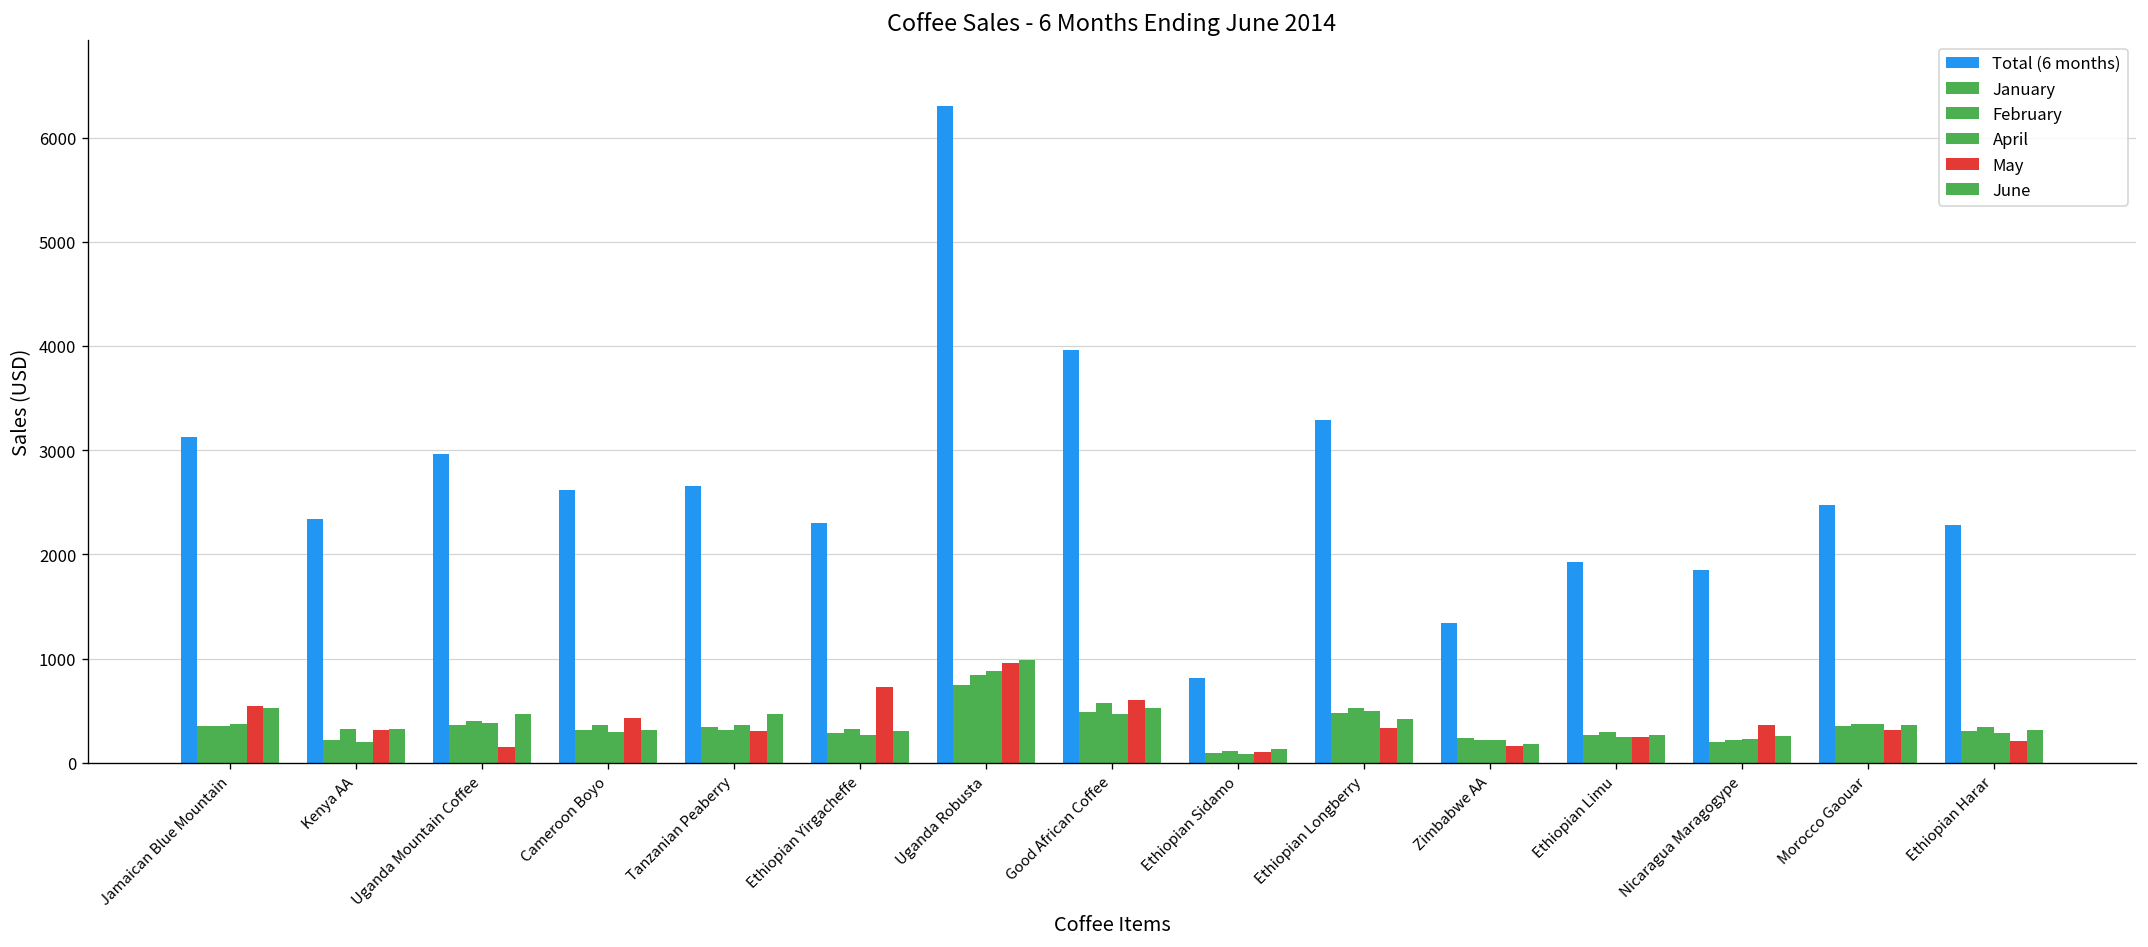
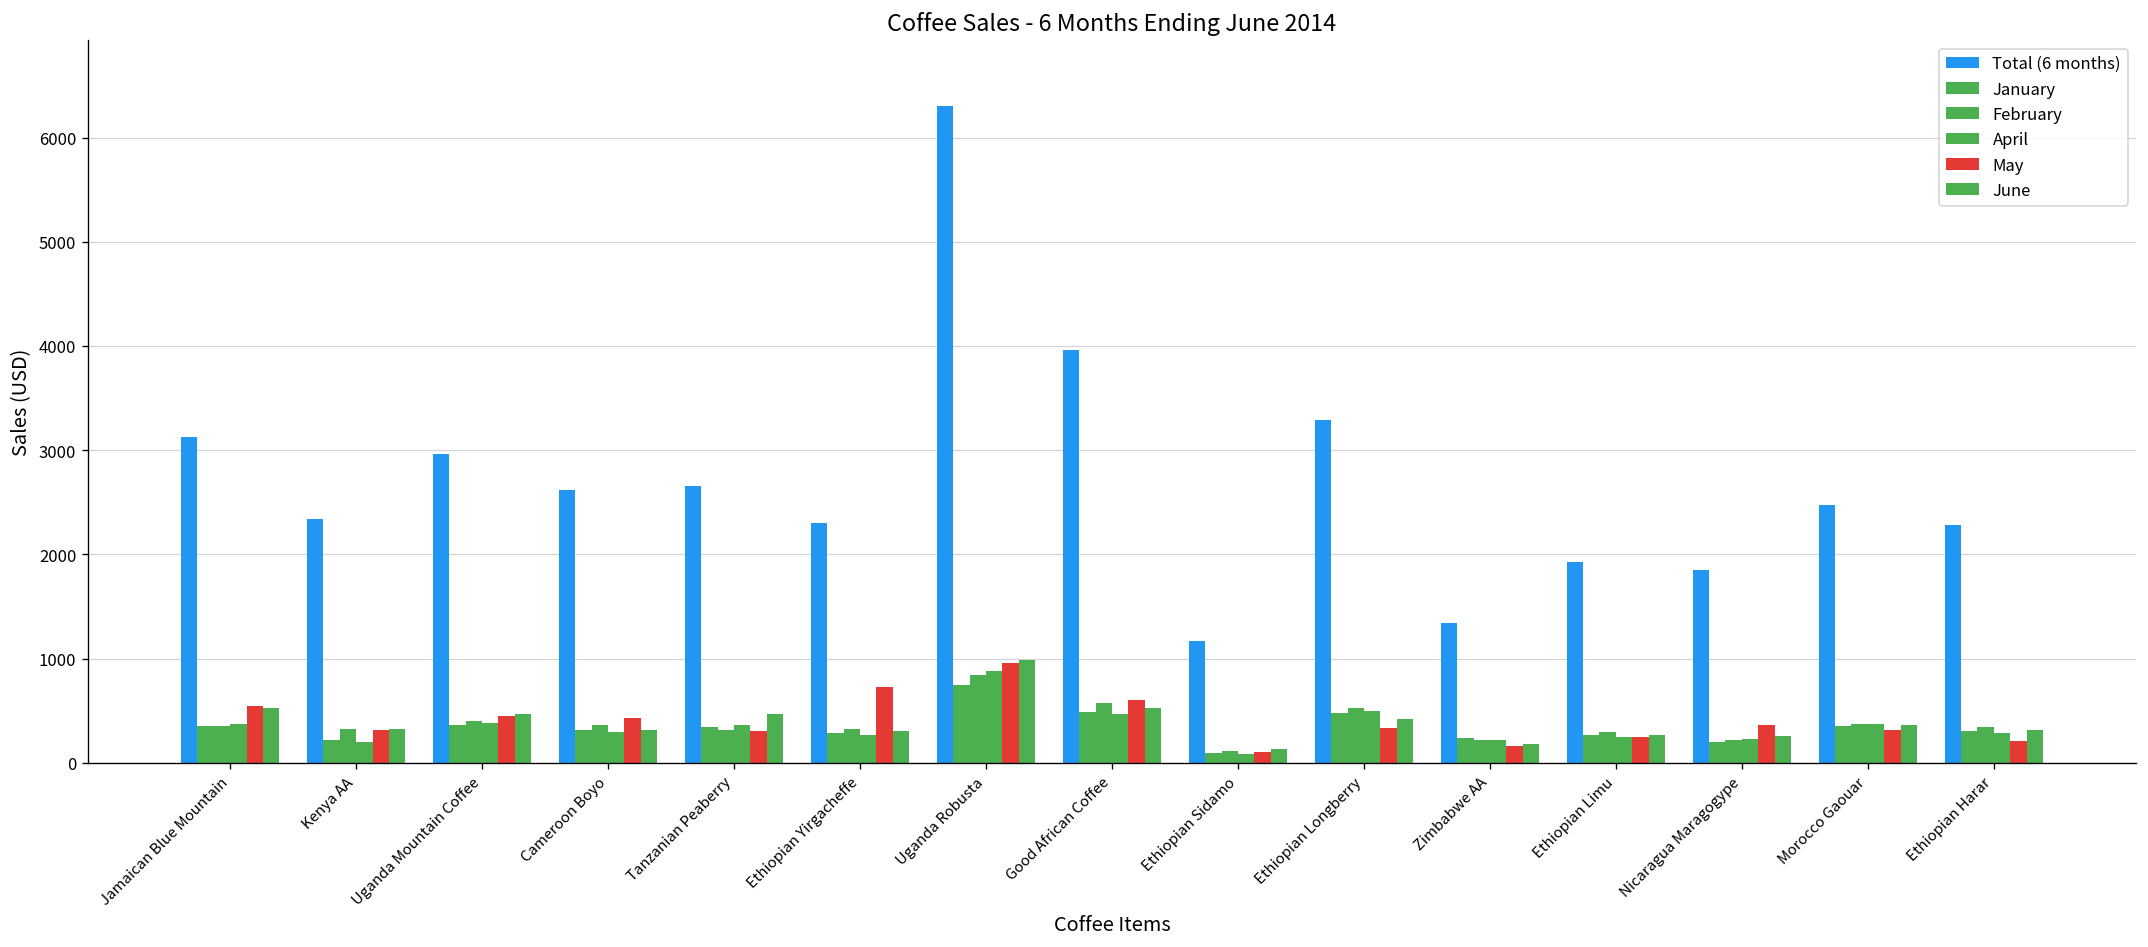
  {
    "Total (6 months)": {
      "Jamaican Blue Mountain": 3100,
      "Kenya AA": 2300,
      "Uganda Mountain Coffee": 3000,
      "Cameroon Boyo": 2600,
      "Tanzanian Peaberry": 2700,
      "Ethiopian Yirgacheffe": 2300,
      "Uganda Robusta": 6300,
      "Good African Coffee": 4000,
-     "Ethiopian Sidamo": 800,
+     "Ethiopian Sidamo": 1200,
      "Ethiopian Longberry": 3300,
      "Zimbabwe AA": 1300,
      "Ethiopian Limu": 1900,
      "Nicaragua Maragogype": 1900,
      "Morocco Gaouar": 2500,
      "Ethiopian Harar": 2300
    },
    "May": {
      "Jamaican Blue Mountain": 500,
      "Kenya AA": 300,
-     "Uganda Mountain Coffee": 200,
+     "Uganda Mountain Coffee": 500,
      "Cameroon Boyo": 400,
      "Tanzanian Peaberry": 300,
      "Ethiopian Yirgacheffe": 700,
      "Uganda Robusta": 1000,
      "Good African Coffee": 600,
      "Ethiopian Sidamo": 100,
      "Ethiopian Longberry": 300,
      "Zimbabwe AA": 200,
      "Ethiopian Limu": 200,
      "Nicaragua Maragogype": 400,
      "Morocco Gaouar": 300,
      "Ethiopian Harar": 200
    }
  }
